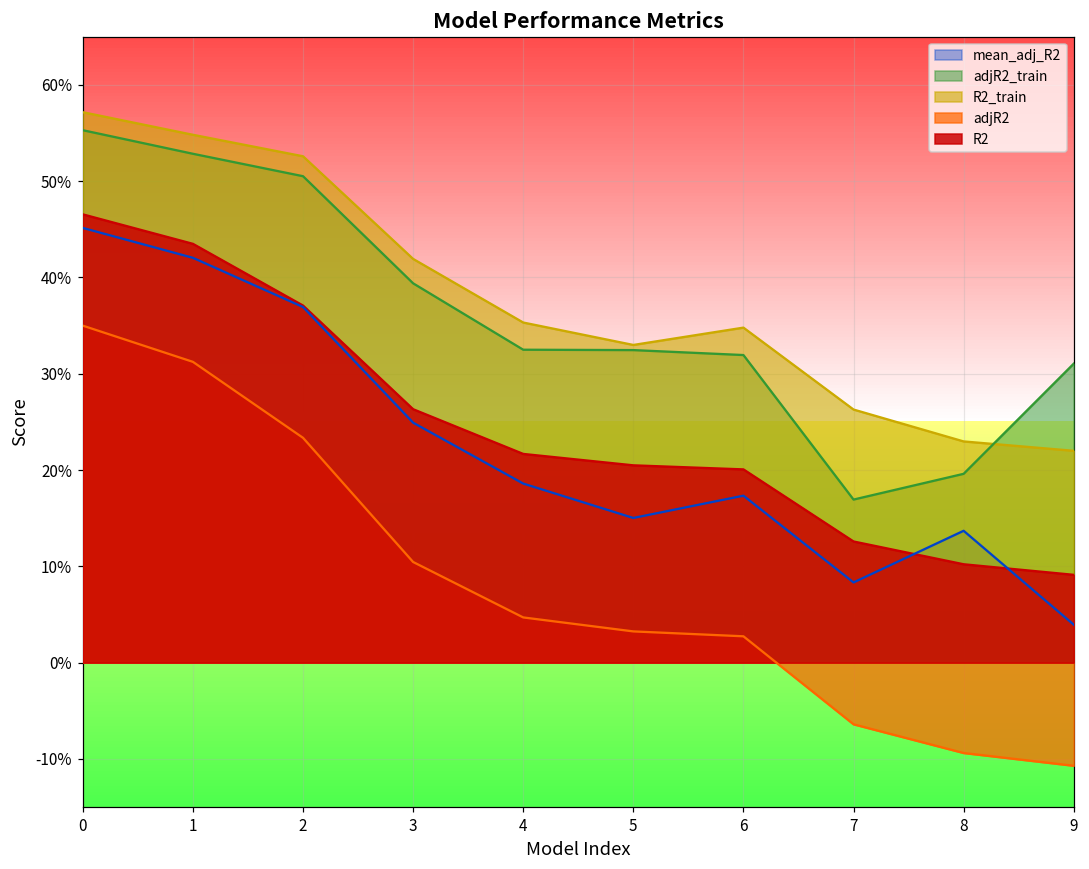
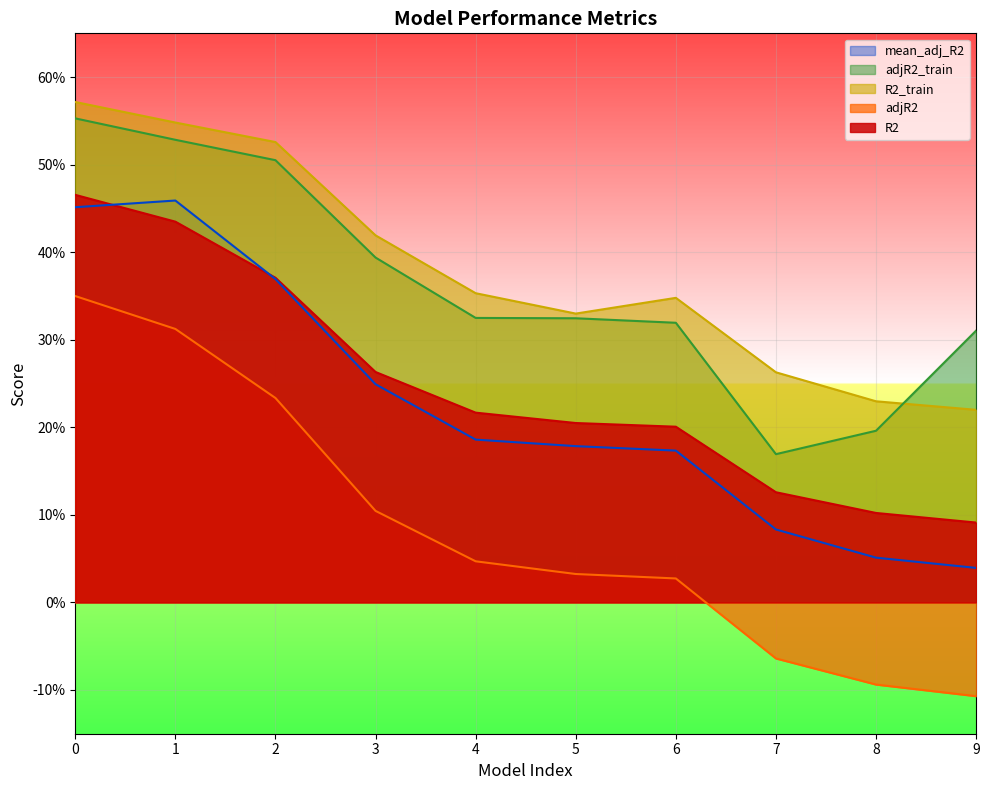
  {
    "mean_adj_R2": {
      "0": "45%",
-     "1": "42%",
+     "1": "46%",
      "3": "25%",
      "4": "19%",
-     "5": "15%",
+     "5": "18%",
      "6": "17%",
      "7": "8%",
-     "8": "14%",
+     "8": "5%",
      "9": "4%"
    },
    "adjR2_train": {
      "0": "55%",
      "1": "53%",
      "2": "51%",
      "3": "39%",
      "4": "32%",
      "5": "32%",
      "6": "32%",
      "7": "17%",
      "8": "20%",
      "9": "31%"
    },
    "R2_train": {
      "0": "57%",
      "1": "55%",
      "2": "53%",
      "3": "42%",
      "4": "35%",
      "5": "33%",
      "6": "35%",
      "7": "26%",
      "8": "23%",
      "9": "22%"
    },
    "R2": {
      "0": "47%",
      "1": "43%",
      "3": "26%",
      "4": "22%",
      "5": "20%",
      "6": "20%",
      "7": "13%",
      "8": "10%",
      "9": "9%"
    }
  }
